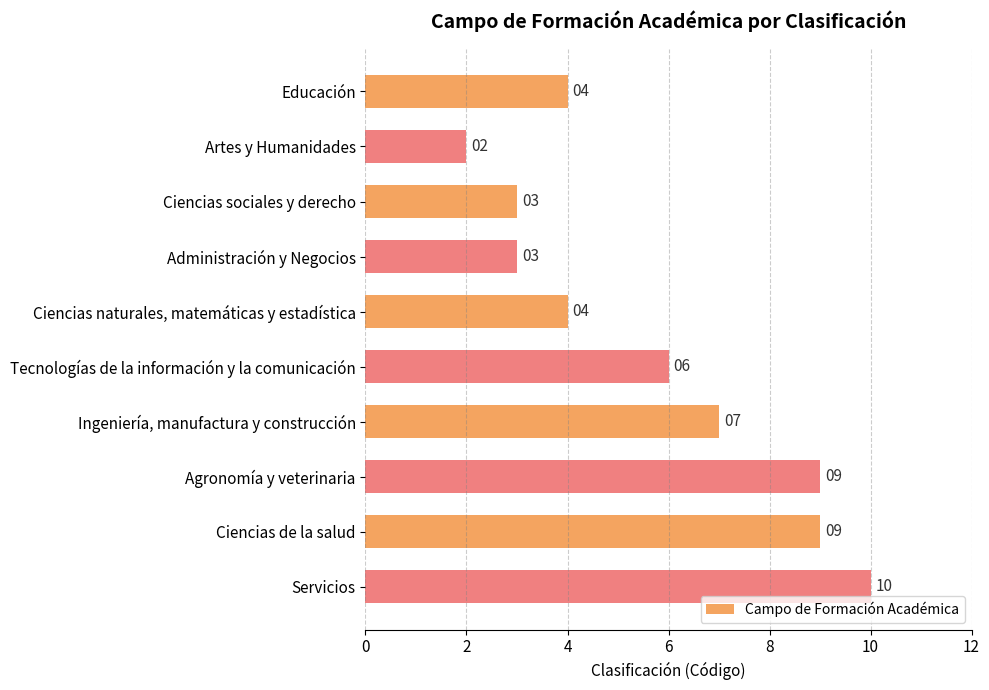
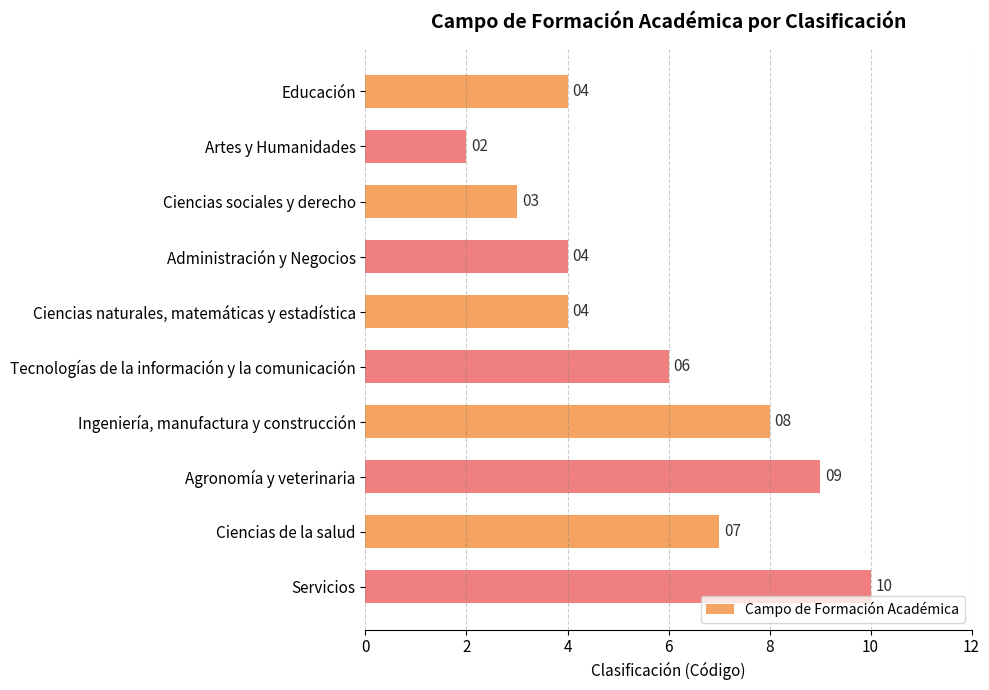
  {
    "Educación": "04",
    "Artes y Humanidades": "02",
    "Ciencias sociales y derecho": "03",
-   "Administración y Negocios": "03",
+   "Administración y Negocios": "04",
    "Ciencias naturales, matemáticas y estadística": "04",
    "Tecnologías de la información y la comunicación": "06",
-   "Ingeniería, manufactura y construcción": "07",
+   "Ingeniería, manufactura y construcción": "08",
    "Agronomía y veterinaria": "09",
-   "Ciencias de la salud": "09",
+   "Ciencias de la salud": "07",
    "Servicios": "10"
  }
